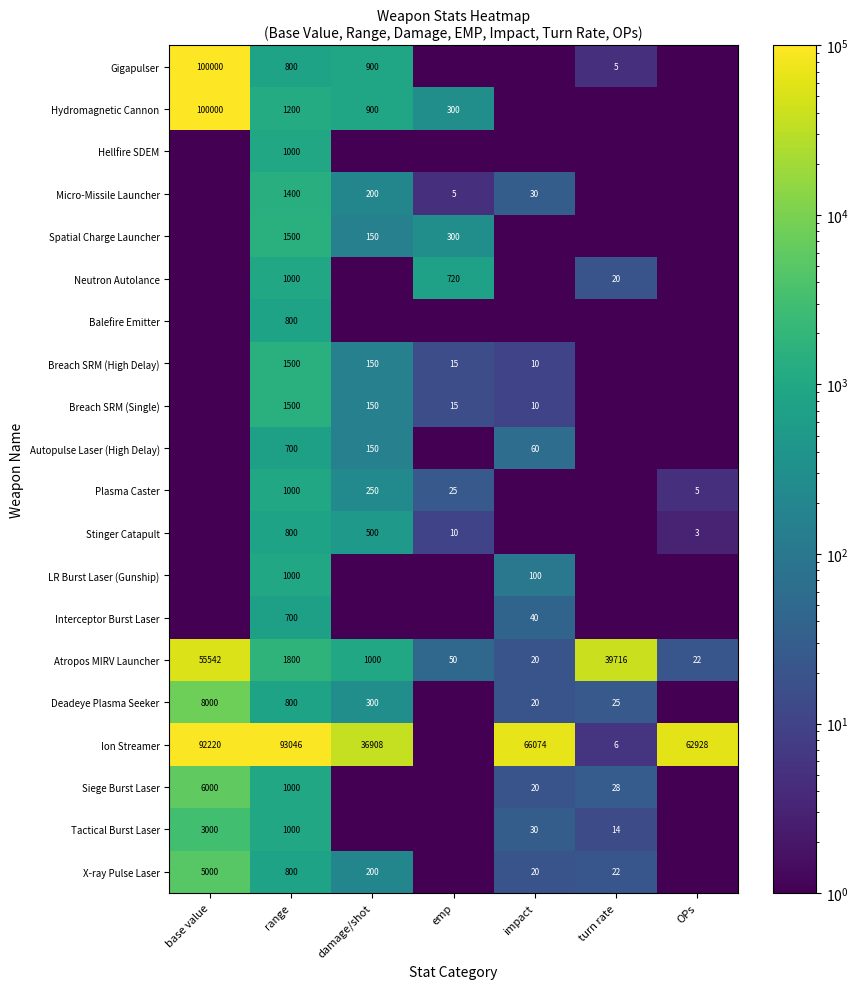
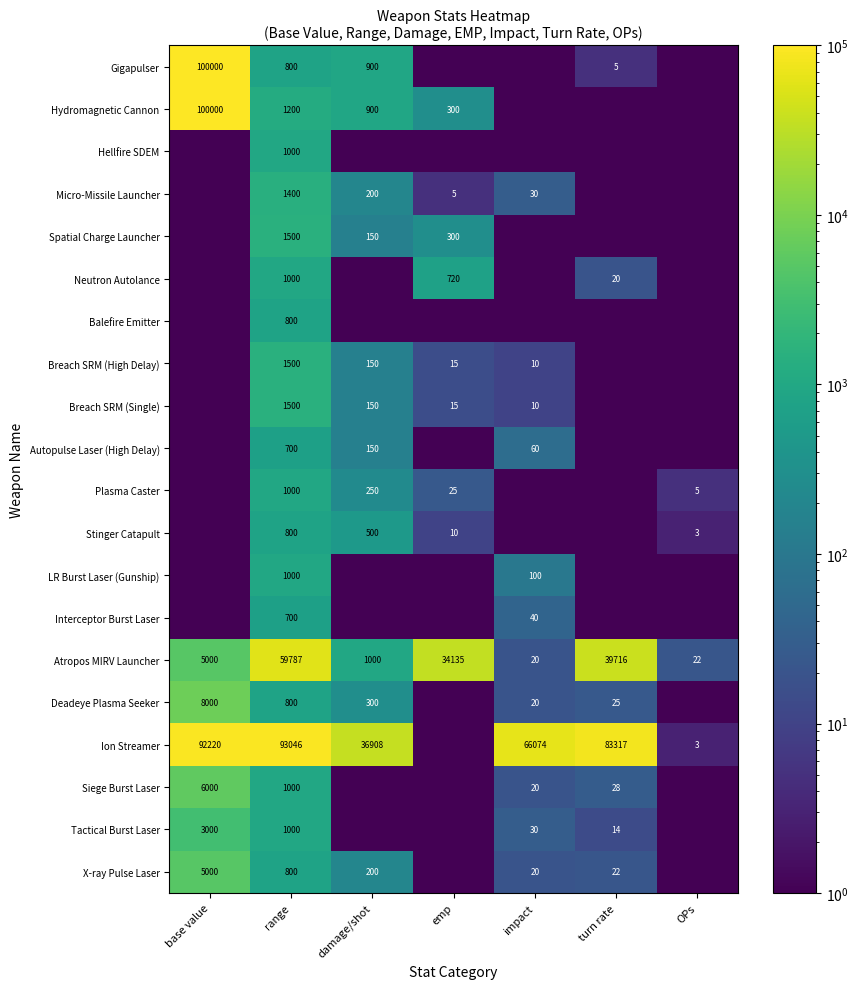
  {
    "Gigapulser": {
      "base value": 100000,
      "range": 800,
      "damage/shot": 900,
      "turn rate": 5
    },
    "Hydromagnetic Cannon": {
      "base value": 100000,
      "range": 1200,
      "damage/shot": 900,
      "emp": 300
    },
    "Hellfire SDEM": {
      "range": 1000
    },
    "Micro-Missile Launcher": {
      "range": 1400,
      "damage/shot": 200,
      "emp": 5,
      "impact": 30
    },
    "Spatial Charge Launcher": {
      "range": 1500,
      "damage/shot": 150,
      "emp": 300
    },
    "Neutron Autolance": {
      "range": 1000,
      "emp": 720,
      "turn rate": 20
    },
    "Balefire Emitter": {
      "range": 800
    },
    "Breach SRM (High Delay)": {
      "range": 1500,
      "damage/shot": 150,
      "emp": 15,
      "impact": 10
    },
    "Breach SRM (Single)": {
      "range": 1500,
      "damage/shot": 150,
      "emp": 15,
      "impact": 10
    },
    "Autopulse Laser (High Delay)": {
      "range": 700,
      "damage/shot": 150,
      "impact": 60
    },
    "Plasma Caster": {
      "range": 1000,
      "damage/shot": 250,
      "emp": 25,
      "OPs": 5
    },
    "Stinger Catapult": {
      "range": 800,
      "damage/shot": 500,
      "emp": 10,
      "OPs": 3
    },
    "LR Burst Laser (Gunship)": {
      "range": 1000,
      "impact": 100
    },
    "Interceptor Burst Laser": {
      "range": 700,
      "impact": 40
    },
    "Atropos MIRV Launcher": {
-     "base value": 55542,
-     "range": 1800,
+     "base value": 5000,
+     "range": 59787,
      "damage/shot": 1000,
-     "emp": 50,
+     "emp": 34135,
      "impact": 20,
      "turn rate": 39716,
      "OPs": 22
    },
    "Deadeye Plasma Seeker": {
      "base value": 8000,
      "range": 800,
      "damage/shot": 300,
      "impact": 20,
      "turn rate": 25
    },
    "Ion Streamer": {
      "base value": 92220,
      "range": 93046,
      "damage/shot": 36908,
      "impact": 66074,
-     "turn rate": 6,
-     "OPs": 62928
+     "turn rate": 83317,
+     "OPs": 3
    },
    "Siege Burst Laser": {
      "base value": 6000,
      "range": 1000,
      "impact": 20,
      "turn rate": 28
    },
    "Tactical Burst Laser": {
      "base value": 3000,
      "range": 1000,
      "impact": 30,
      "turn rate": 14
    },
    "X-ray Pulse Laser": {
      "base value": 5000,
      "range": 800,
      "damage/shot": 200,
      "impact": 20,
      "turn rate": 22
    }
  }
